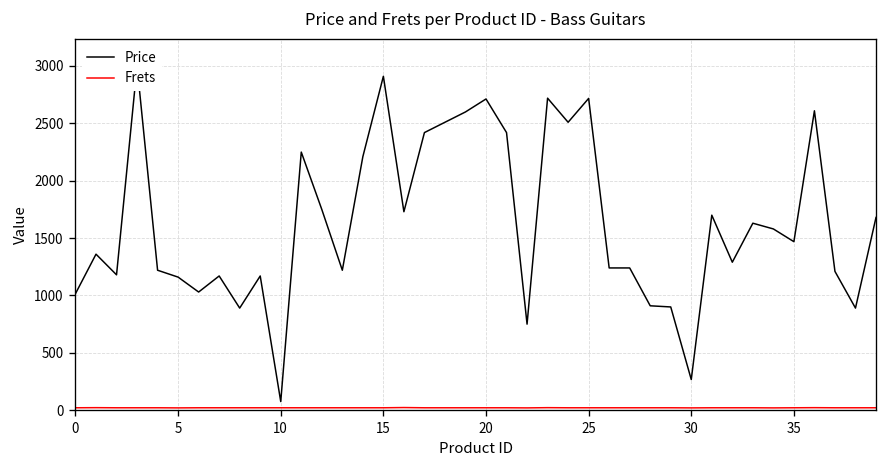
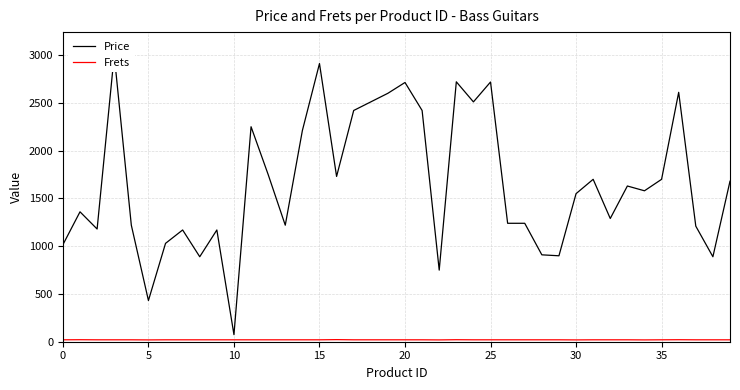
  {
    "Price": {
      "0": 1000,
-     "5": 1200,
+     "5": 400,
      "10": 100,
      "15": 2900,
      "20": 2700,
      "25": 2700,
-     "30": 300,
-     "35": 1500
+     "30": 1500,
+     "35": 1700
    },
    "Frets": {
      "0": 0,
      "5": 0,
      "10": 0,
      "15": 0,
      "20": 0,
      "25": 0,
      "30": 0,
      "35": 0
    }
  }
